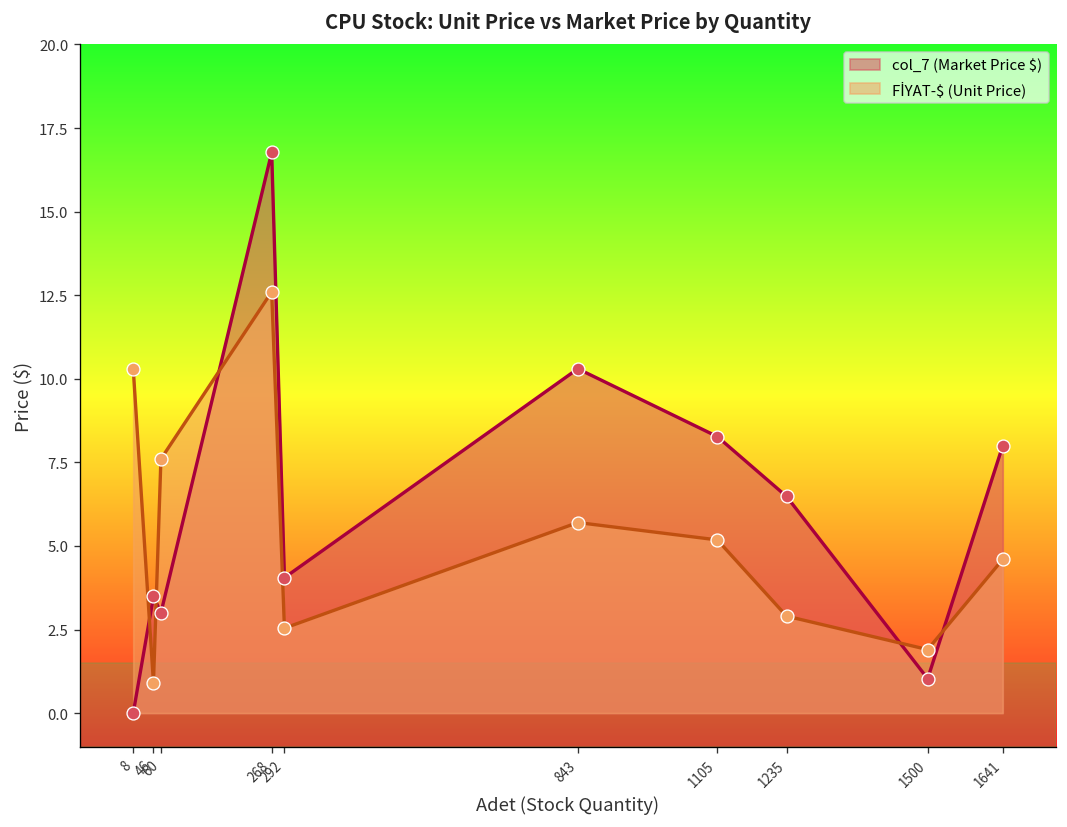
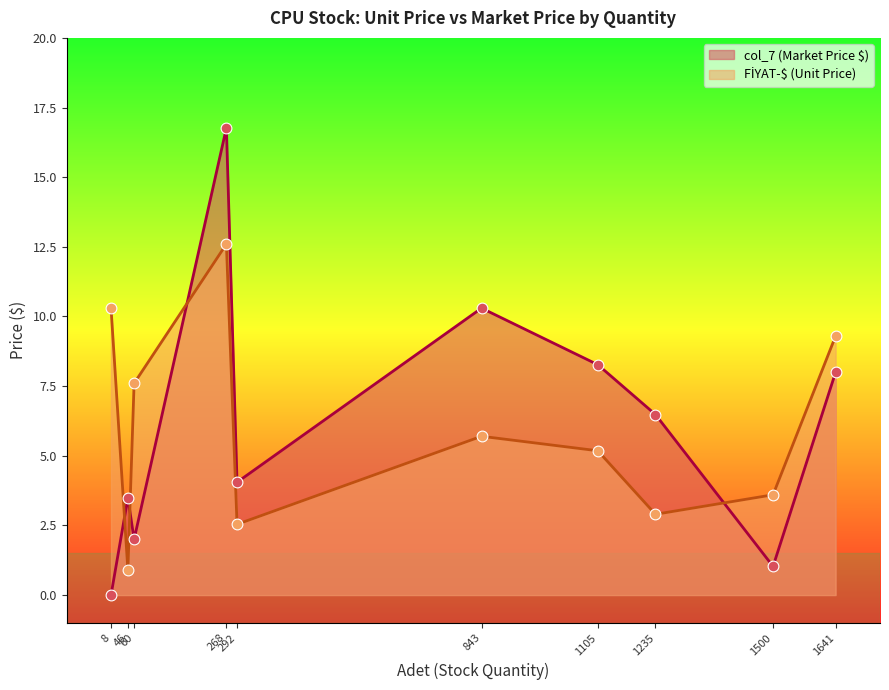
  {
    "col_7 (Market Price $)": {
      "8": 0,
      "46": 3.5,
-     "60": 3,
+     "60": 2,
      "268": 16.8,
      "292": 4,
      "843": 10.3,
      "1105": 8.3,
      "1235": 6.5,
      "1500": 1,
      "1641": 8
    },
    "FİYAT-$ (Unit Price)": {
      "8": 10.3,
      "46": 0.9,
      "60": 7.6,
      "268": 12.6,
      "292": 2.5,
      "843": 5.7,
      "1105": 5.2,
      "1235": 2.9,
-     "1500": 1.9,
-     "1641": 4.6
+     "1500": 3.6,
+     "1641": 9.3
    }
  }
